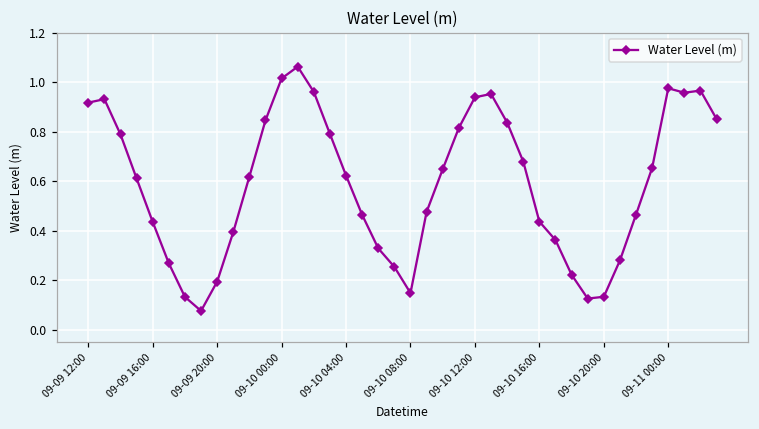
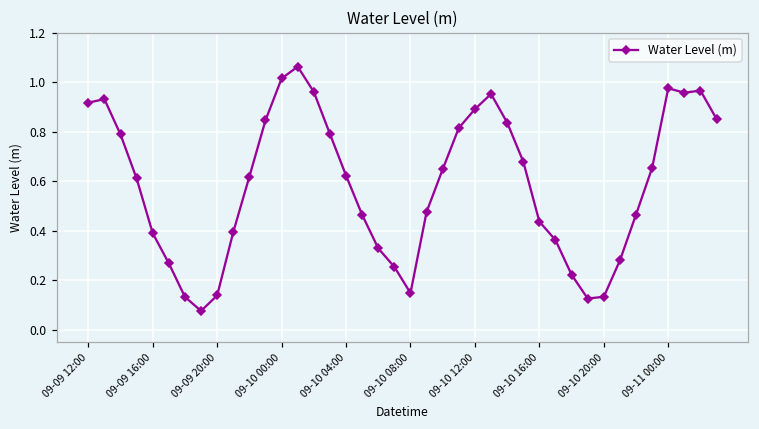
  {
    "09-09 12:00": 0.92,
-   "09-09 16:00": 0.44,
-   "09-09 20:00": 0.19,
+   "09-09 16:00": 0.39,
+   "09-09 20:00": 0.14,
    "09-10 00:00": 1.02,
    "09-10 04:00": 0.62,
    "09-10 08:00": 0.15,
-   "09-10 12:00": 0.94,
+   "09-10 12:00": 0.89,
    "09-10 16:00": 0.44,
    "09-10 20:00": 0.13,
    "09-11 00:00": 0.98
  }
